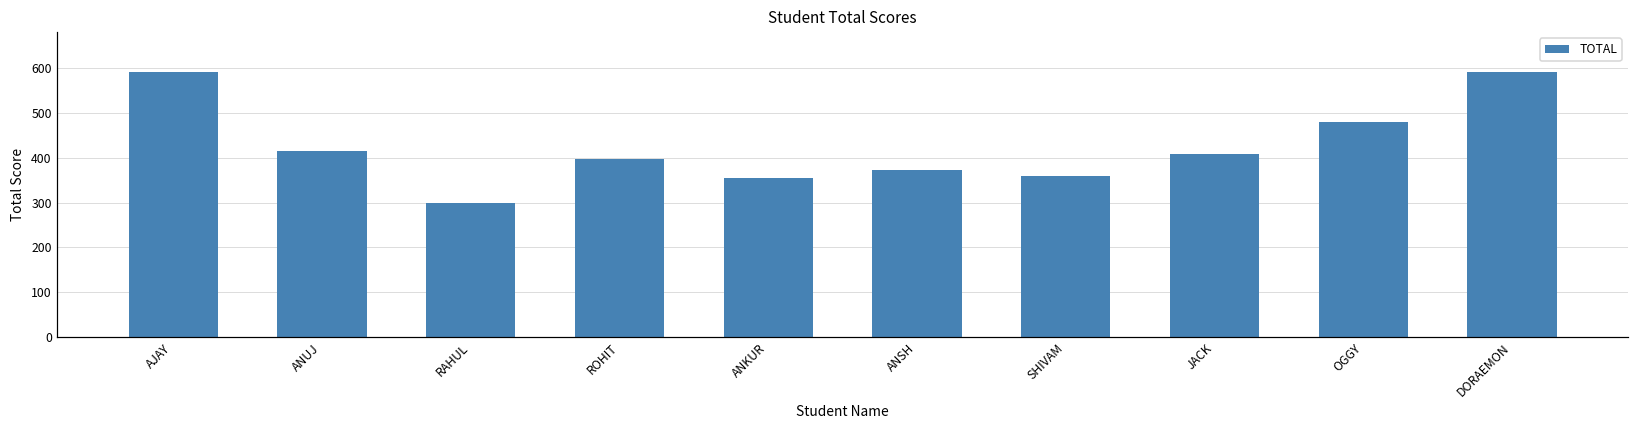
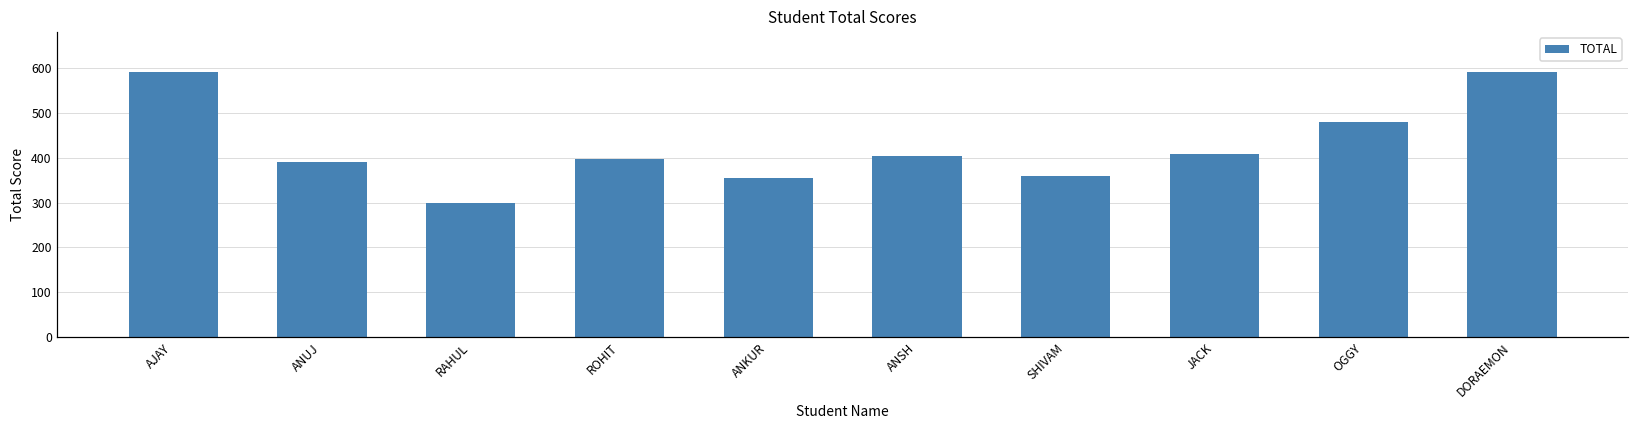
  {
    "AJAY": 590,
-   "ANUJ": 420,
+   "ANUJ": 390,
    "RAHUL": 300,
    "ROHIT": 400,
    "ANKUR": 350,
-   "ANSH": 370,
+   "ANSH": 410,
    "SHIVAM": 360,
    "JACK": 410,
    "OGGY": 480,
    "DORAEMON": 590
  }
